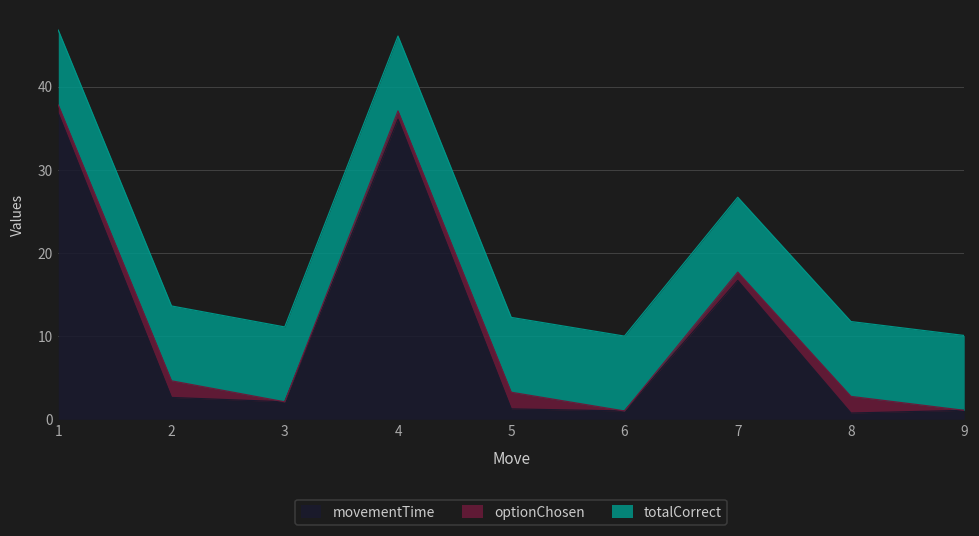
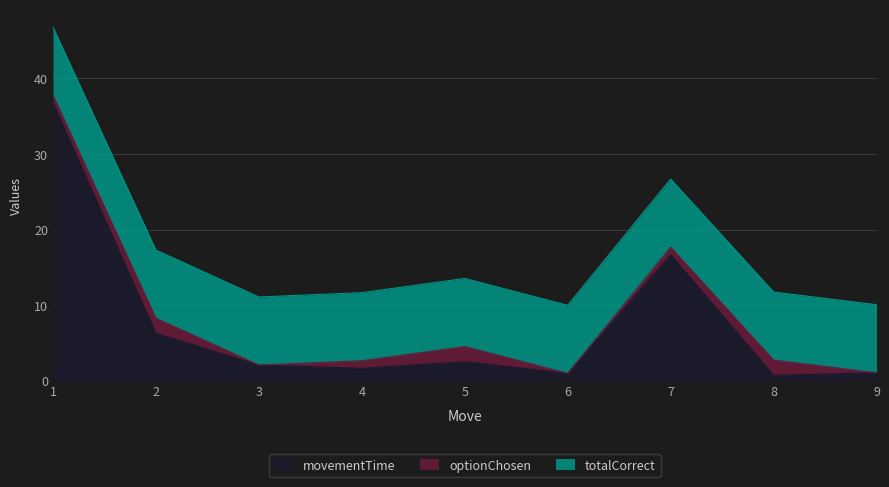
  {
    "movementTime": {
      "1": 37,
-     "2": 3,
-     "4": 36,
-     "5": 1,
+     "2": 6,
+     "4": 2,
+     "5": 3,
      "7": 17,
      "8": 1
    },
    "optionChosen": {
      "1": 1,
      "2": 2,
      "4": 1,
      "5": 2,
      "7": 1,
      "8": 2
    },
    "totalCorrect": {
      "1": 9,
      "2": 9,
      "3": 9,
      "4": 9,
      "5": 9,
      "6": 9,
      "7": 9,
      "8": 9,
      "9": 9
    }
  }
